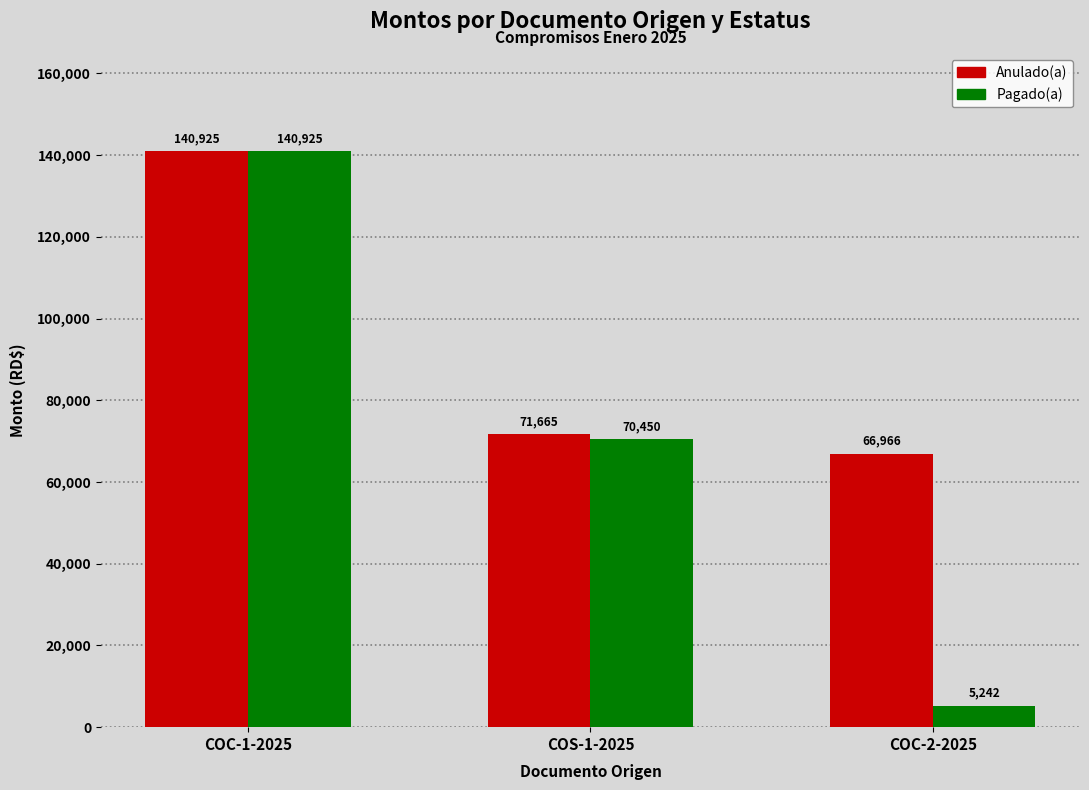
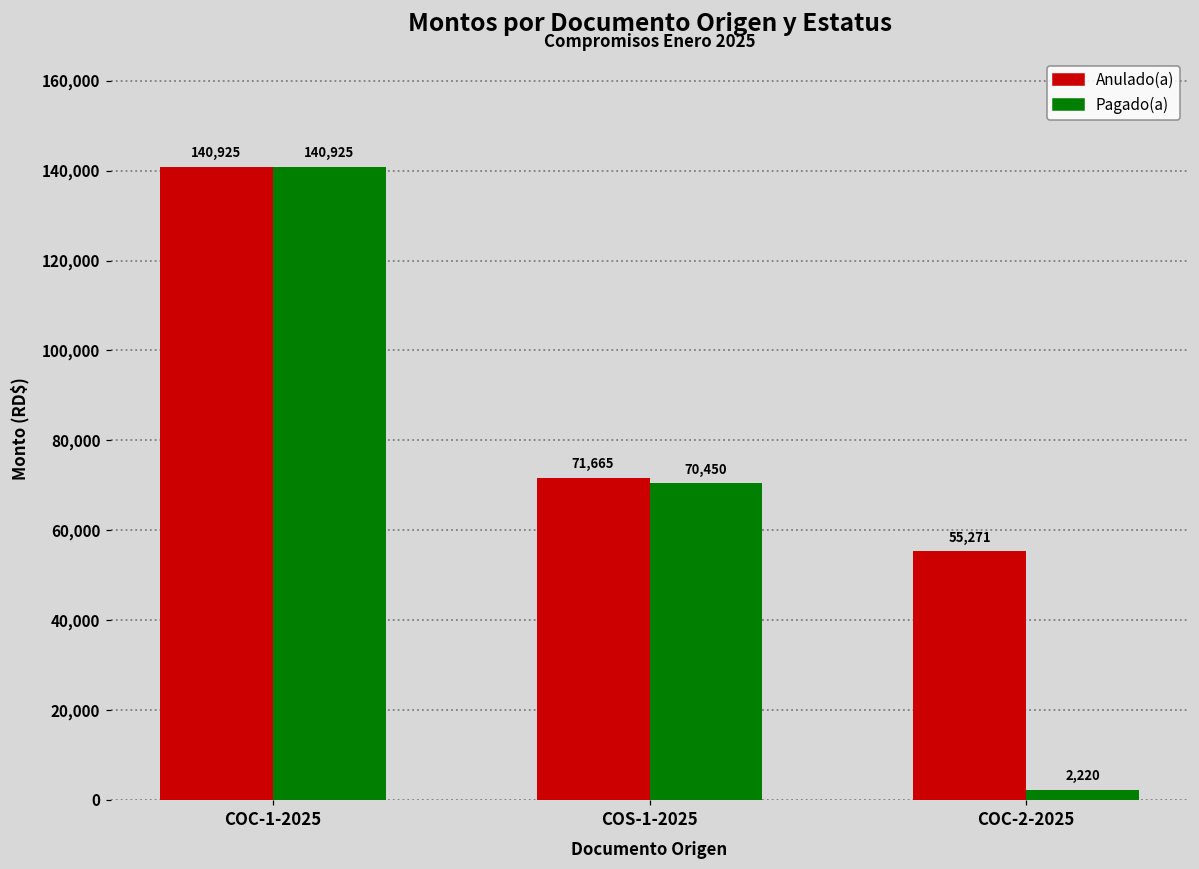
  {
    "Anulado(a)": {
      "COC-1-2025": "140,925",
      "COS-1-2025": "71,665",
-     "COC-2-2025": "66,966"
+     "COC-2-2025": "55,271"
    },
    "Pagado(a)": {
      "COC-1-2025": "140,925",
      "COS-1-2025": "70,450",
-     "COC-2-2025": "5,242"
+     "COC-2-2025": "2,220"
    }
  }
